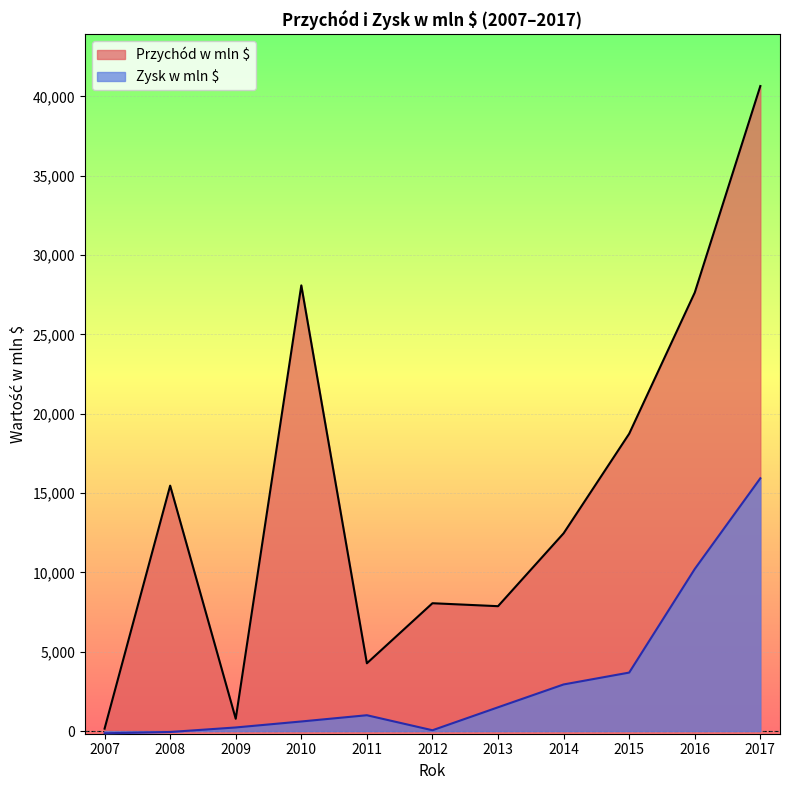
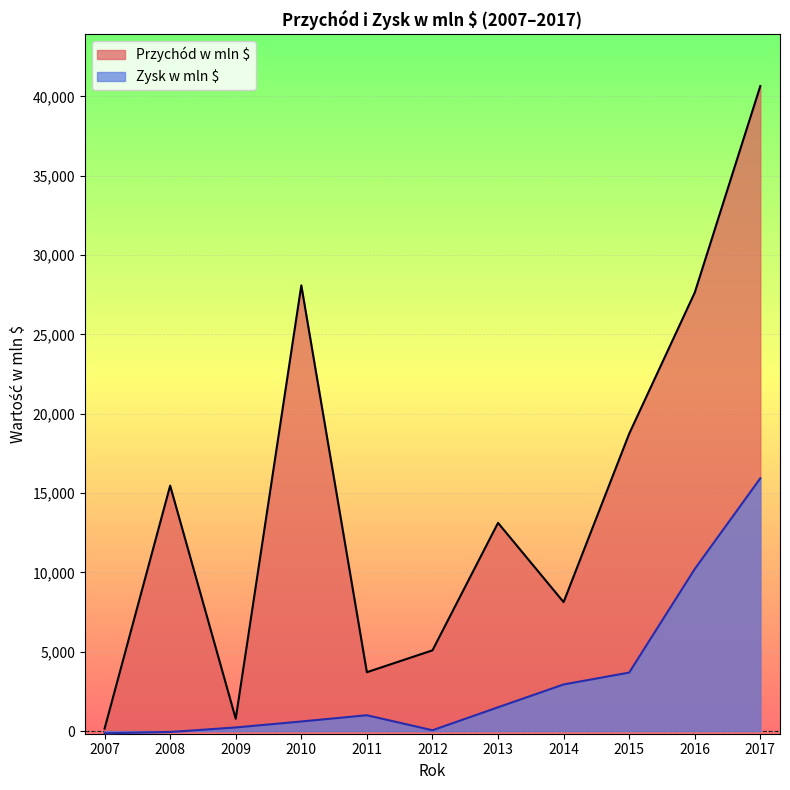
  {
    "Przychód w mln $": {
      "2008": "15,500",
      "2009": "800",
      "2010": "28,100",
-     "2011": "4,300",
-     "2012": "8,100",
-     "2013": "7,900",
-     "2014": "12,500",
+     "2011": "3,700",
+     "2012": "5,100",
+     "2013": "13,100",
+     "2014": "8,100",
      "2015": "18,700",
      "2016": "27,600",
      "2017": "40,700"
    }
  }
